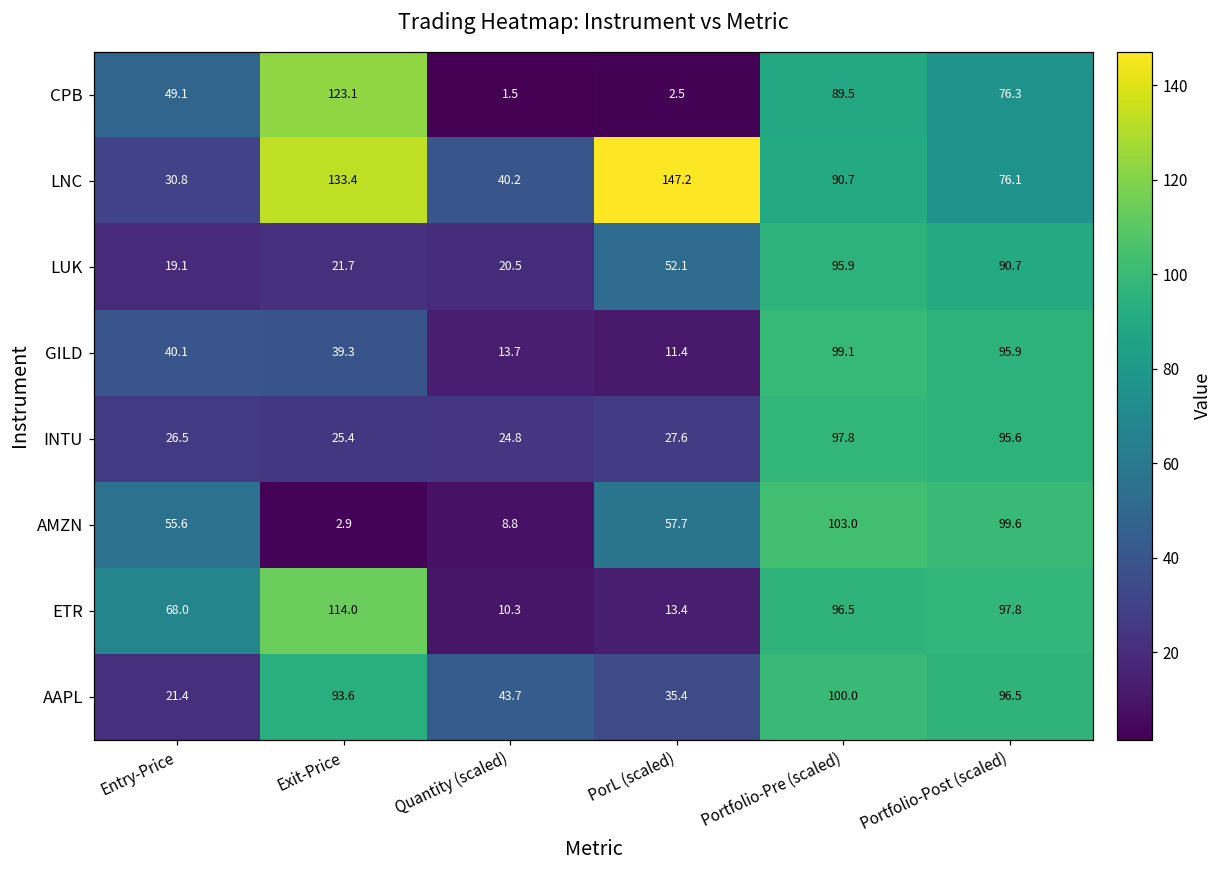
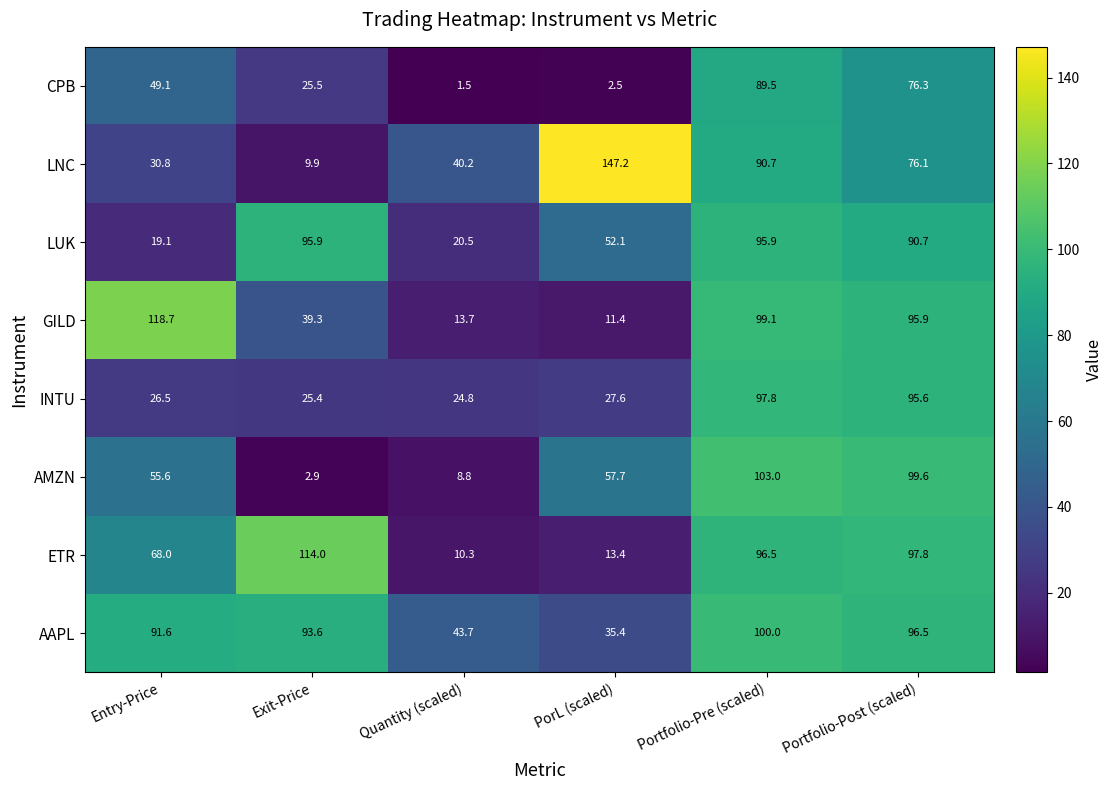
  {
    "CPB": {
      "Entry-Price": 49.1,
-     "Exit-Price": 123.1,
+     "Exit-Price": 25.5,
      "Quantity (scaled)": 1.5,
      "PorL (scaled)": 2.5,
      "Portfolio-Pre (scaled)": 89.5,
      "Portfolio-Post (scaled)": 76.3
    },
    "LNC": {
      "Entry-Price": 30.8,
-     "Exit-Price": 133.4,
+     "Exit-Price": 9.9,
      "Quantity (scaled)": 40.2,
      "PorL (scaled)": 147.2,
      "Portfolio-Pre (scaled)": 90.7,
      "Portfolio-Post (scaled)": 76.1
    },
    "LUK": {
      "Entry-Price": 19.1,
-     "Exit-Price": 21.7,
+     "Exit-Price": 95.9,
      "Quantity (scaled)": 20.5,
      "PorL (scaled)": 52.1,
      "Portfolio-Pre (scaled)": 95.9,
      "Portfolio-Post (scaled)": 90.7
    },
    "GILD": {
-     "Entry-Price": 40.1,
+     "Entry-Price": 118.7,
      "Exit-Price": 39.3,
      "Quantity (scaled)": 13.7,
      "PorL (scaled)": 11.4,
      "Portfolio-Pre (scaled)": 99.1,
      "Portfolio-Post (scaled)": 95.9
    },
    "INTU": {
      "Entry-Price": 26.5,
      "Exit-Price": 25.4,
      "Quantity (scaled)": 24.8,
      "PorL (scaled)": 27.6,
      "Portfolio-Pre (scaled)": 97.8,
      "Portfolio-Post (scaled)": 95.6
    },
    "AMZN": {
      "Entry-Price": 55.6,
      "Exit-Price": 2.9,
      "Quantity (scaled)": 8.8,
      "PorL (scaled)": 57.7,
      "Portfolio-Pre (scaled)": 103.0,
      "Portfolio-Post (scaled)": 99.6
    },
    "ETR": {
      "Entry-Price": 68.0,
      "Exit-Price": 114.0,
      "Quantity (scaled)": 10.3,
      "PorL (scaled)": 13.4,
      "Portfolio-Pre (scaled)": 96.5,
      "Portfolio-Post (scaled)": 97.8
    },
    "AAPL": {
-     "Entry-Price": 21.4,
+     "Entry-Price": 91.6,
      "Exit-Price": 93.6,
      "Quantity (scaled)": 43.7,
      "PorL (scaled)": 35.4,
      "Portfolio-Pre (scaled)": 100.0,
      "Portfolio-Post (scaled)": 96.5
    }
  }
